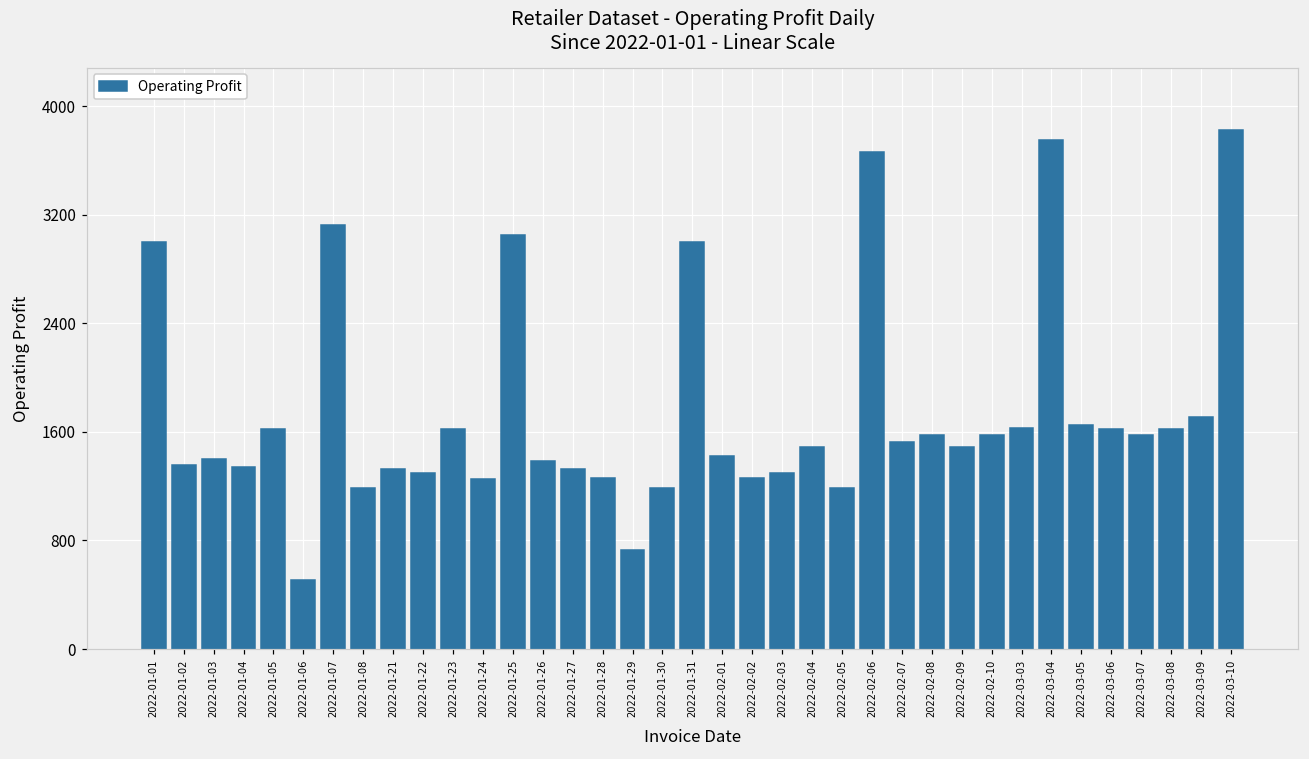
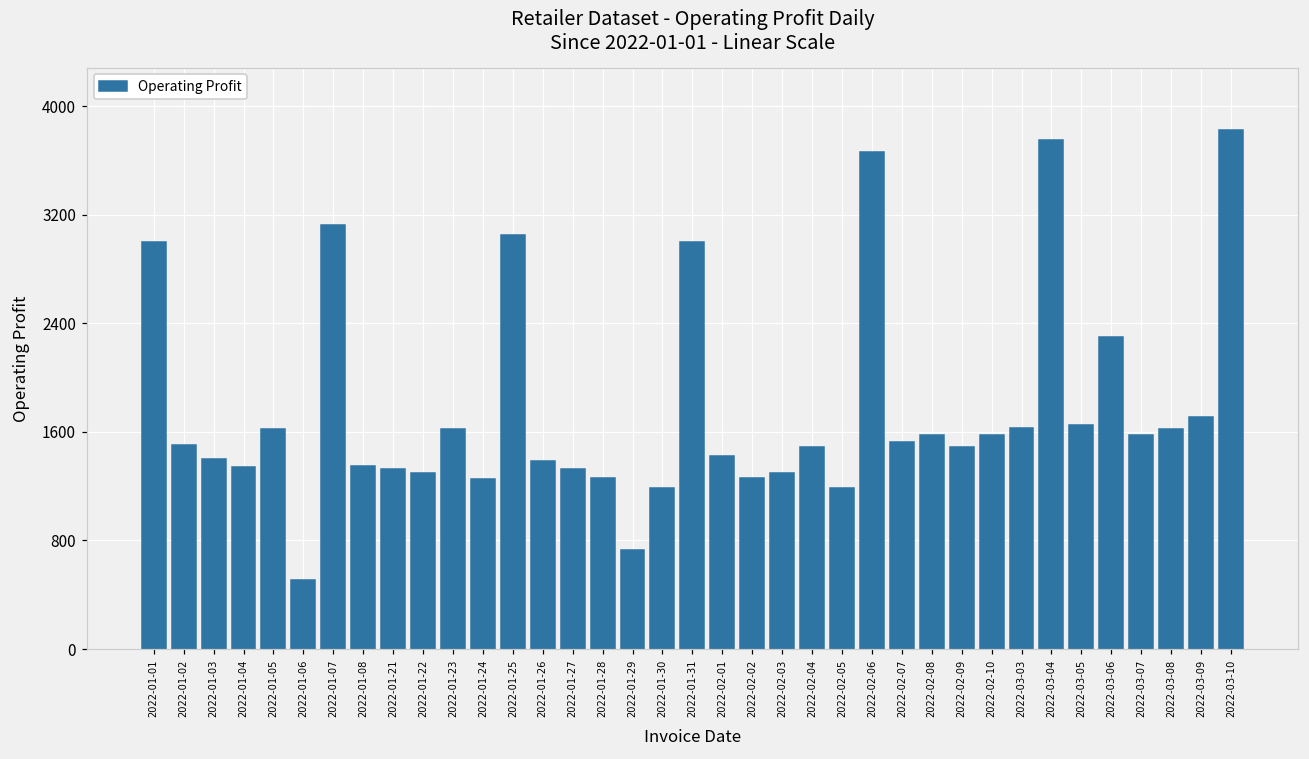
  {
    "2022-01-01": 3000,
-   "2022-01-02": 1350,
+   "2022-01-02": 1500,
    "2022-01-03": 1400,
    "2022-01-04": 1340,
    "2022-01-05": 1620,
    "2022-01-06": 510,
    "2022-01-07": 3130,
-   "2022-01-08": 1190,
+   "2022-01-08": 1350,
    "2022-01-21": 1330,
    "2022-01-22": 1300,
    "2022-01-23": 1620,
    "2022-01-24": 1250,
    "2022-01-25": 3050,
    "2022-01-26": 1390,
    "2022-01-27": 1330,
    "2022-01-28": 1260,
    "2022-01-29": 730,
    "2022-01-30": 1190,
    "2022-01-31": 3000,
    "2022-02-01": 1420,
    "2022-02-02": 1260,
    "2022-02-03": 1300,
    "2022-02-04": 1490,
    "2022-02-05": 1190,
    "2022-02-06": 3660,
    "2022-02-07": 1530,
    "2022-02-08": 1580,
    "2022-02-09": 1490,
    "2022-02-10": 1580,
    "2022-03-03": 1630,
    "2022-03-04": 3750,
    "2022-03-05": 1650,
-   "2022-03-06": 1620,
+   "2022-03-06": 2300,
    "2022-03-07": 1580,
    "2022-03-08": 1620,
    "2022-03-09": 1710,
    "2022-03-10": 3830
  }
